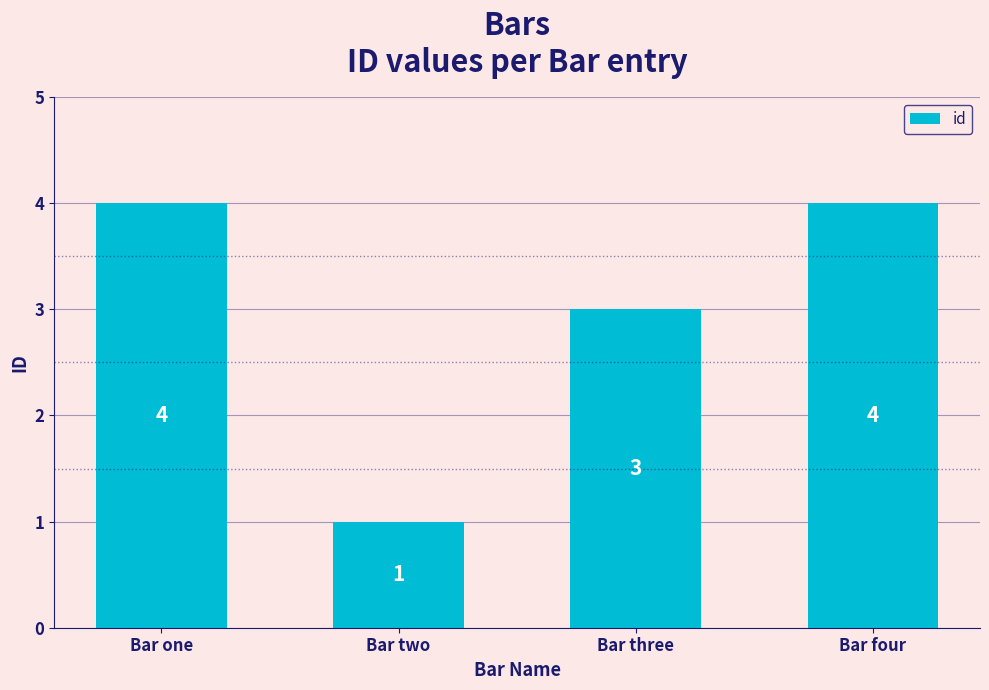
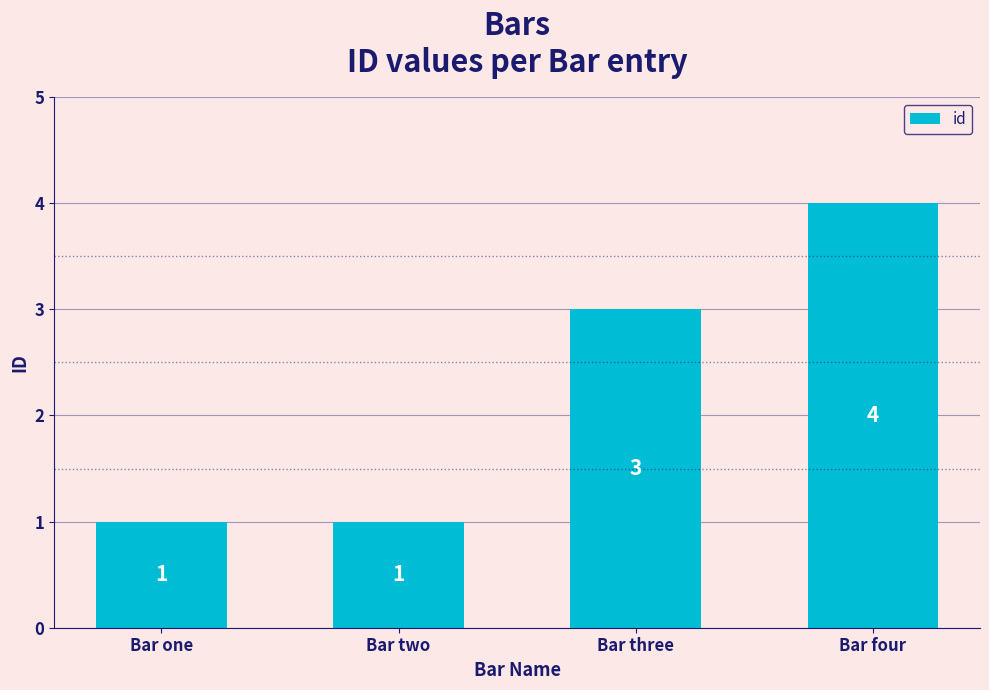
  {
-   "Bar one": 4,
+   "Bar one": 1,
    "Bar two": 1,
    "Bar three": 3,
    "Bar four": 4
  }
